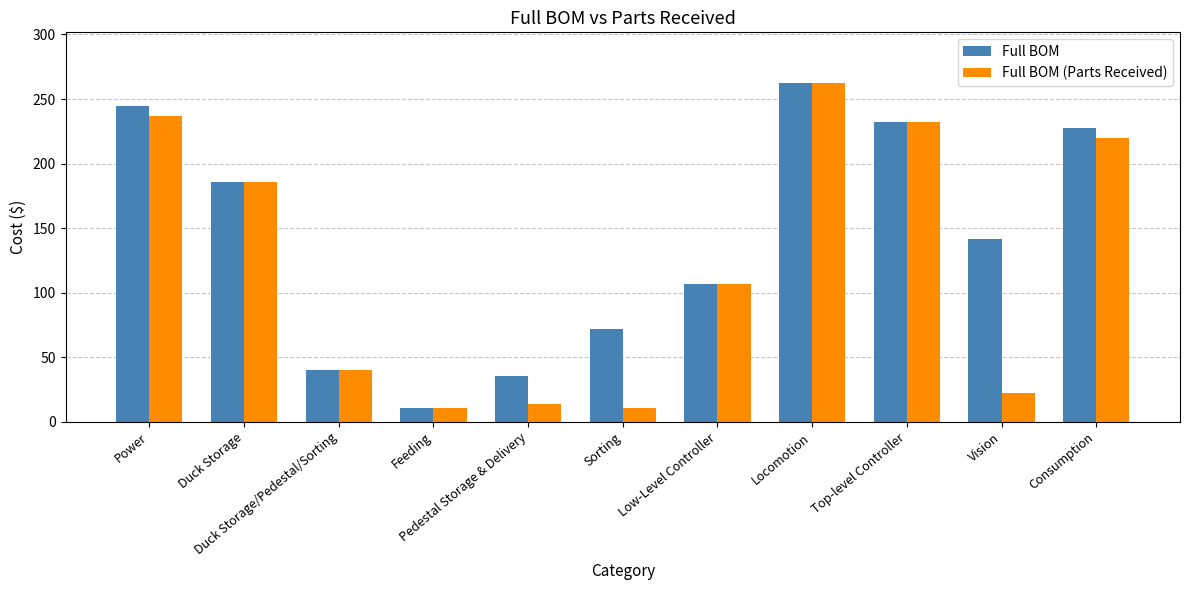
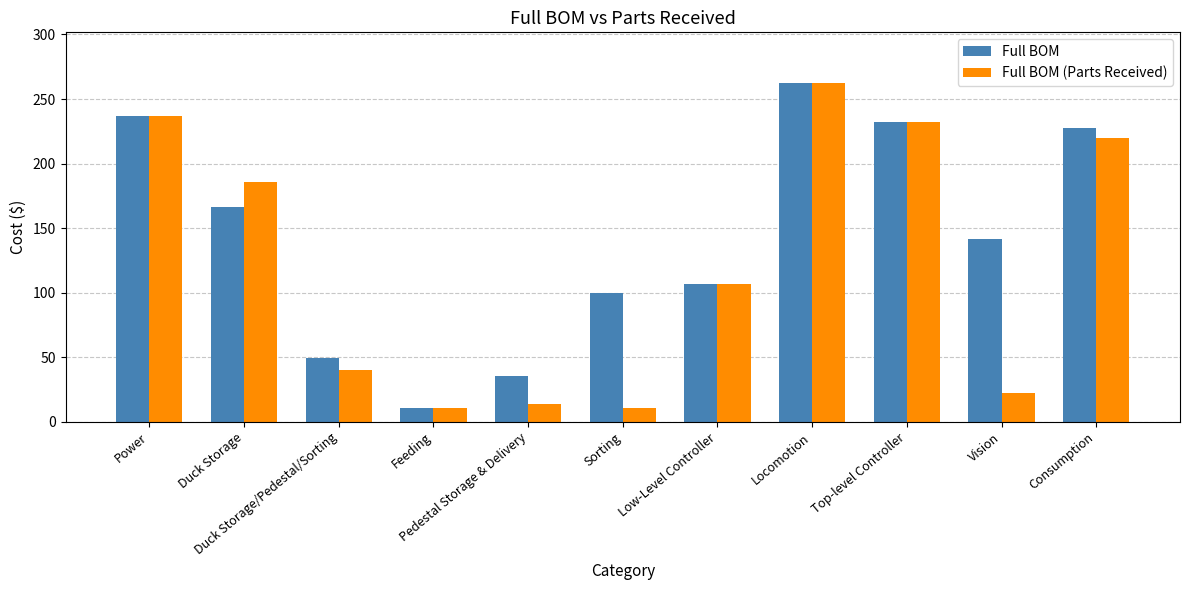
  {
    "Full BOM": {
-     "Power": 244,
-     "Duck Storage": 186,
-     "Duck Storage/Pedestal/Sorting": 40,
+     "Power": 237,
+     "Duck Storage": 166,
+     "Duck Storage/Pedestal/Sorting": 50,
      "Feeding": 11,
      "Pedestal Storage & Delivery": 36,
-     "Sorting": 72,
+     "Sorting": 100,
      "Low-Level Controller": 107,
      "Locomotion": 262,
      "Top-level Controller": 232,
      "Vision": 141,
      "Consumption": 228
    },
    "Full BOM (Parts Received)": {
      "Power": 237,
      "Duck Storage": 186,
      "Duck Storage/Pedestal/Sorting": 40,
      "Feeding": 11,
      "Pedestal Storage & Delivery": 14,
      "Sorting": 11,
      "Low-Level Controller": 107,
      "Locomotion": 262,
      "Top-level Controller": 232,
      "Vision": 22,
      "Consumption": 219
    }
  }
